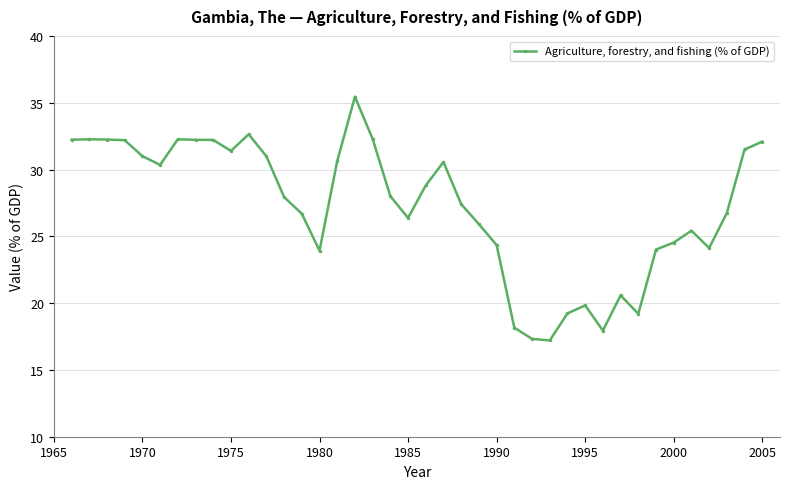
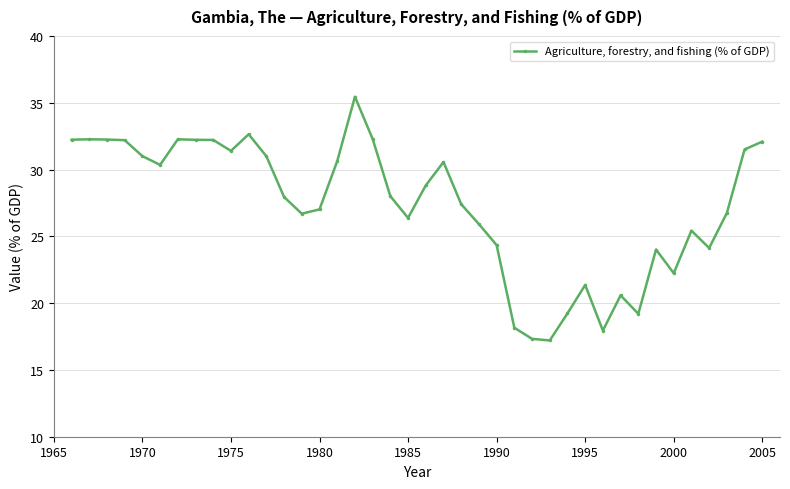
  {
    "1970": 31.0,
    "1975": 31.4,
-   "1980": 23.9,
+   "1980": 27.0,
    "1985": 26.4,
    "1990": 24.3,
-   "1995": 19.8,
-   "2000": 24.5,
+   "1995": 21.4,
+   "2000": 22.2,
    "2005": 32.1
  }
